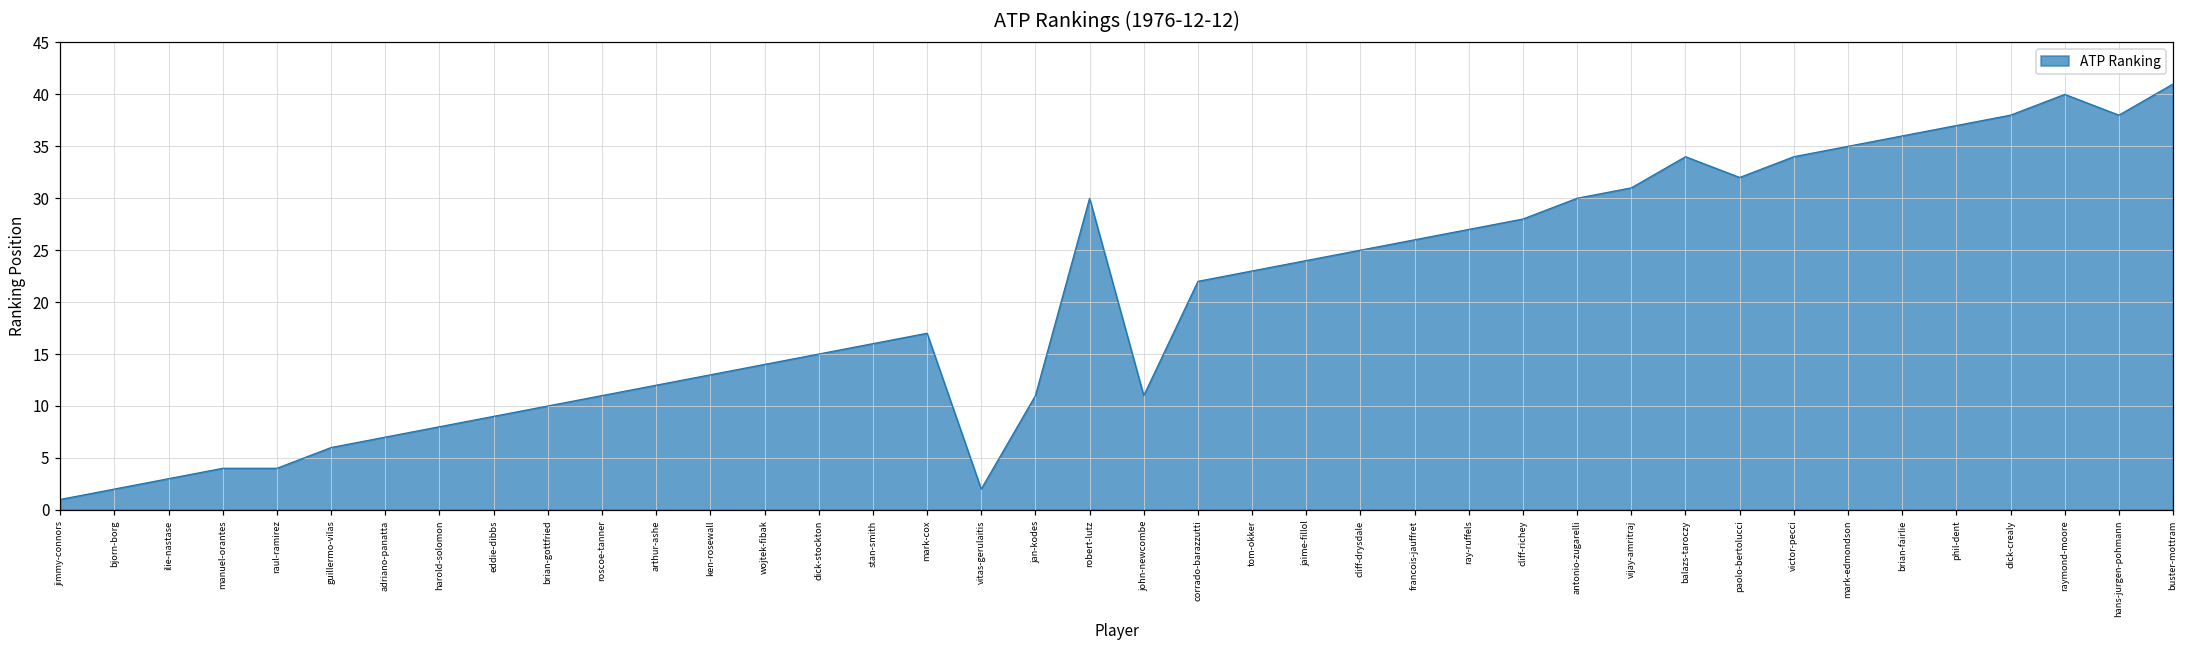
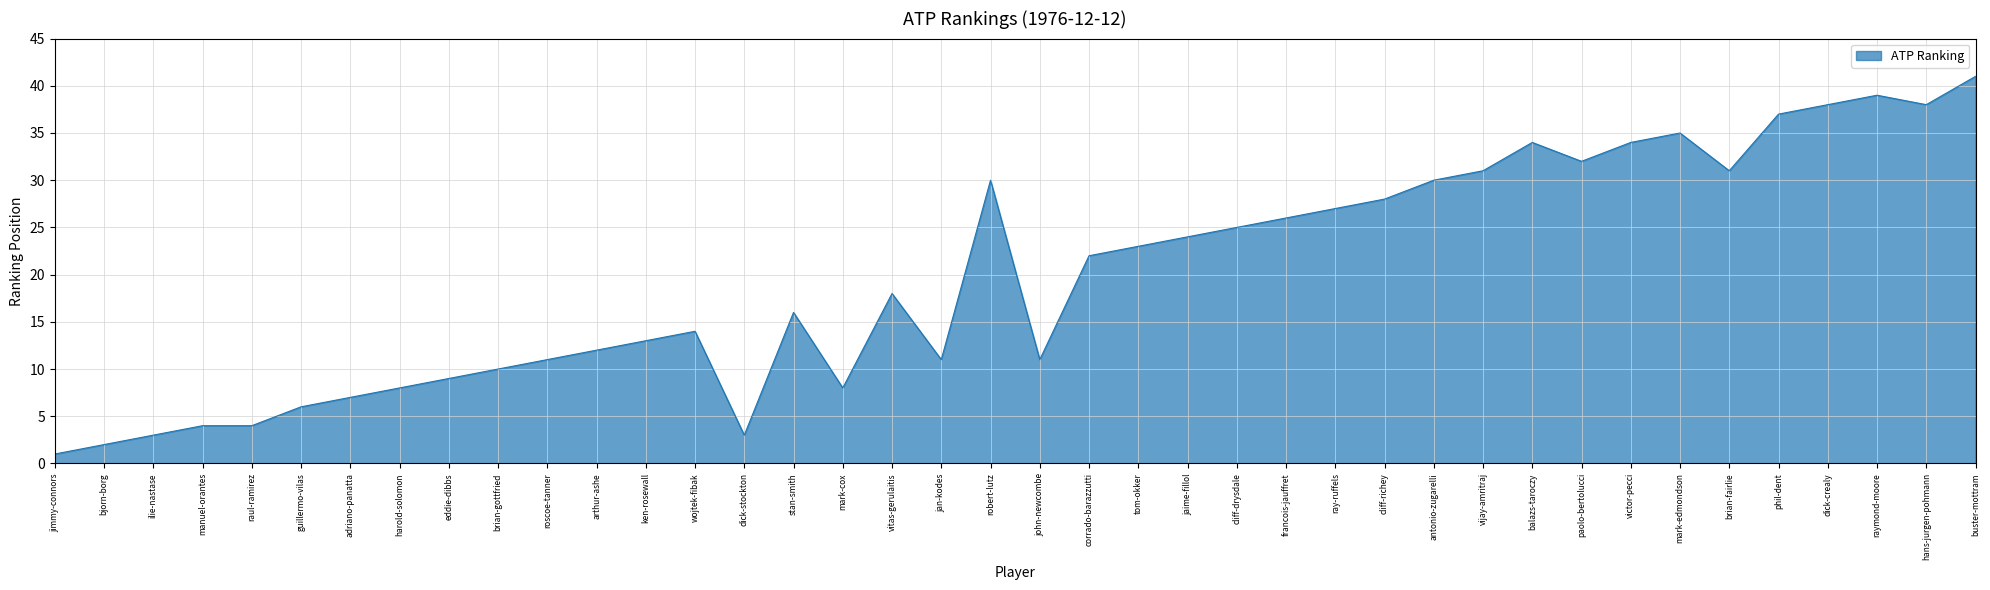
  {
    "jimmy-connors": 1,
    "bjorn-borg": 2,
    "ilie-nastase": 3,
    "manuel-orantes": 4,
    "raul-ramirez": 4,
    "guillermo-vilas": 6,
    "adriano-panatta": 7,
    "harold-solomon": 8,
    "eddie-dibbs": 9,
    "brian-gottfried": 10,
    "roscoe-tanner": 11,
    "arthur-ashe": 12,
    "ken-rosewall": 13,
    "wojtek-fibak": 14,
-   "dick-stockton": 15,
+   "dick-stockton": 3,
    "stan-smith": 16,
-   "mark-cox": 17,
-   "vitas-gerulaitis": 2,
+   "mark-cox": 8,
+   "vitas-gerulaitis": 18,
    "jan-kodes": 11,
    "robert-lutz": 30,
    "john-newcombe": 11,
    "corrado-barazzutti": 22,
    "tom-okker": 23,
    "jaime-fillol": 24,
    "cliff-drysdale": 25,
    "francois-jauffret": 26,
    "ray-ruffels": 27,
    "cliff-richey": 28,
    "antonio-zugarelli": 30,
    "vijay-amritraj": 31,
    "balazs-taroczy": 34,
    "paolo-bertolucci": 32,
    "victor-pecci": 34,
    "mark-edmondson": 35,
-   "brian-fairlie": 36,
+   "brian-fairlie": 31,
    "phil-dent": 37,
    "dick-crealy": 38,
-   "raymond-moore": 40,
+   "raymond-moore": 39,
    "hans-jurgen-pohmann": 38,
    "buster-mottram": 41
  }
